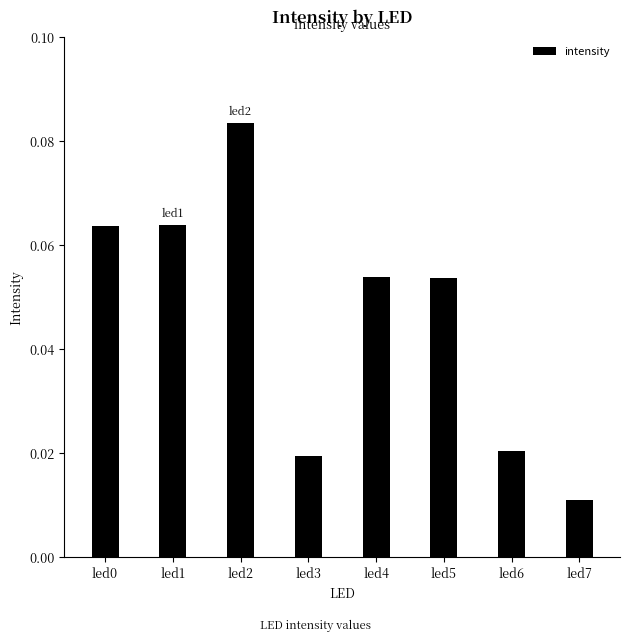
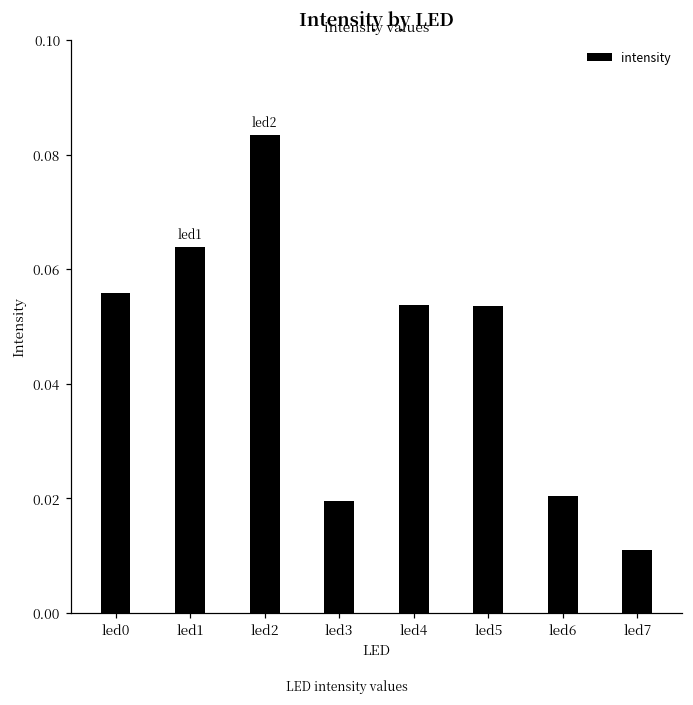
  {
-   "led0": 0.064,
+   "led0": 0.056,
    "led1": 0.064,
    "led2": 0.084,
    "led3": 0.020,
    "led4": 0.054,
    "led5": 0.054,
    "led6": 0.020,
    "led7": 0.011
  }
